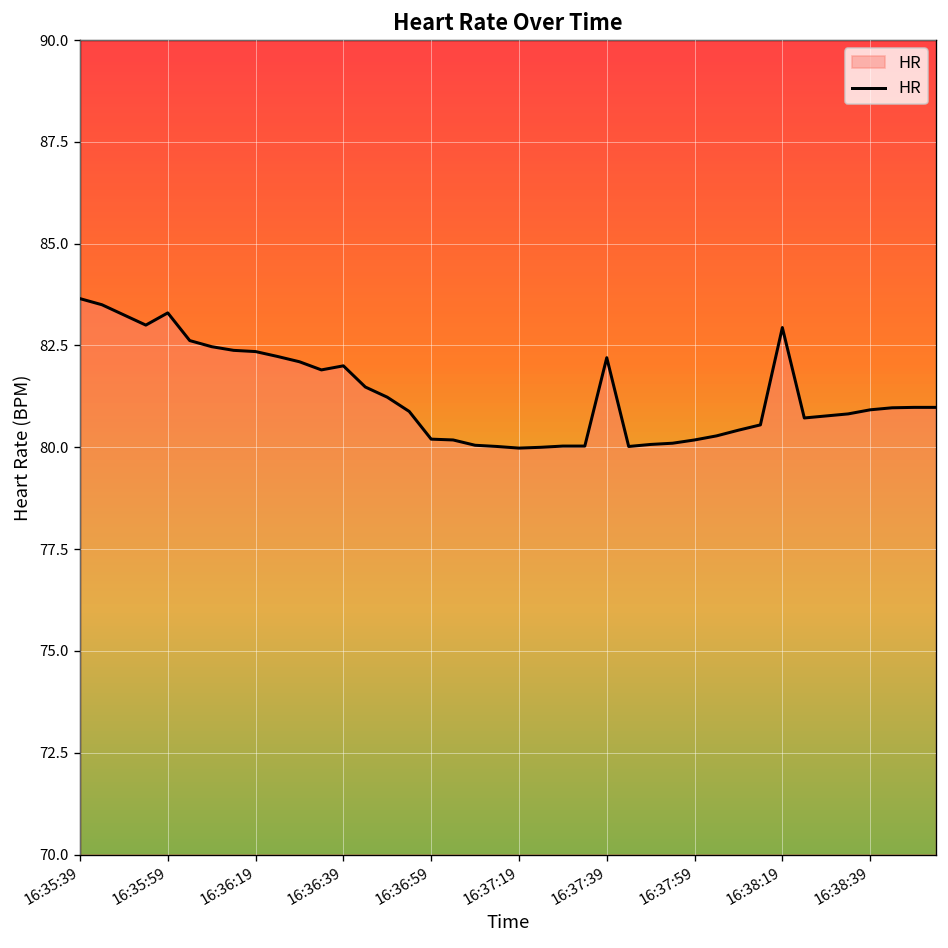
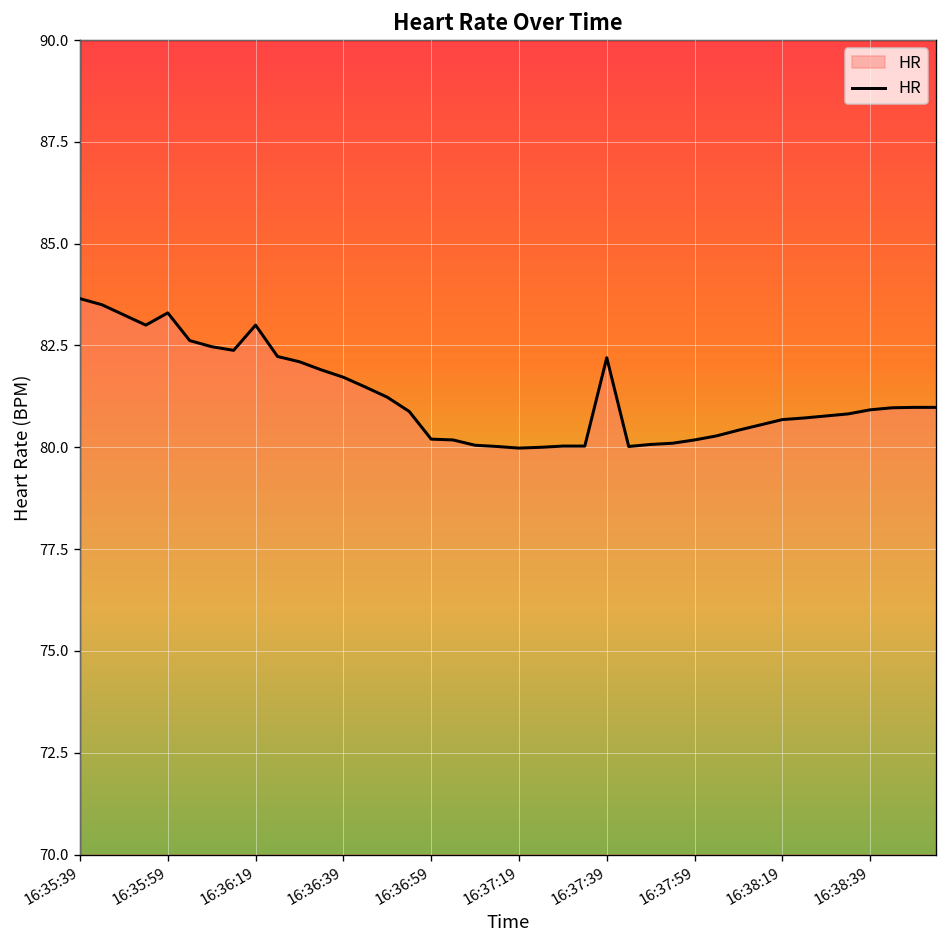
  {
    "16:35:39": 83.7,
    "16:35:59": 83.3,
-   "16:36:19": 82.4,
-   "16:36:39": 82.0,
+   "16:36:19": 83.0,
+   "16:36:39": 81.7,
    "16:36:59": 80.2,
    "16:37:19": 80.0,
    "16:37:39": 82.2,
    "16:37:59": 80.2,
-   "16:38:19": 82.9,
+   "16:38:19": 80.7,
    "16:38:39": 80.9
  }
